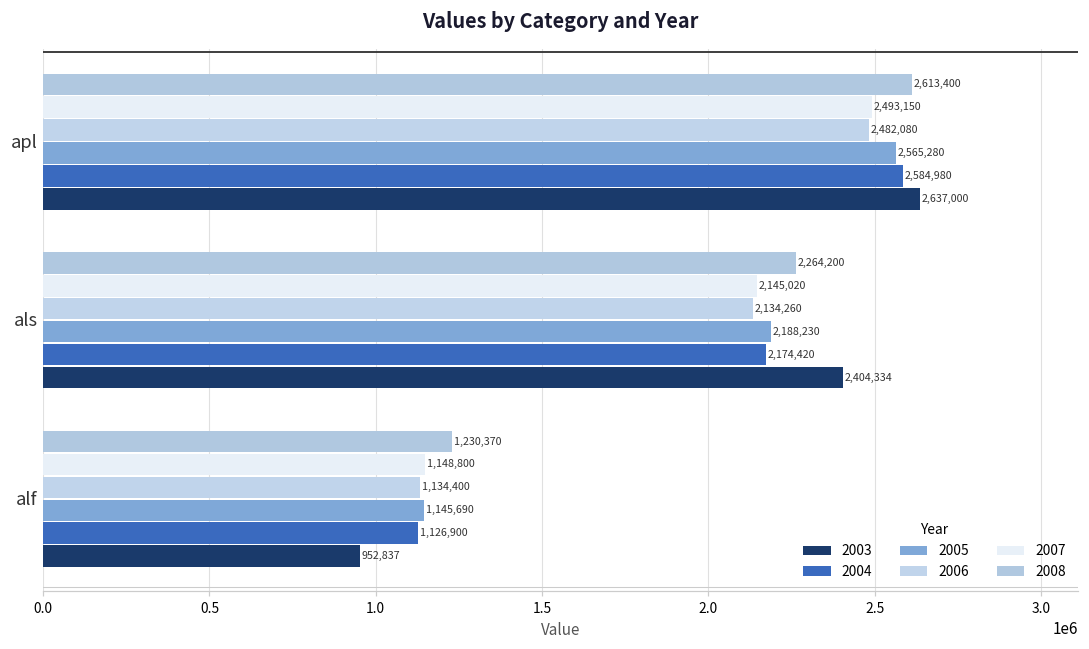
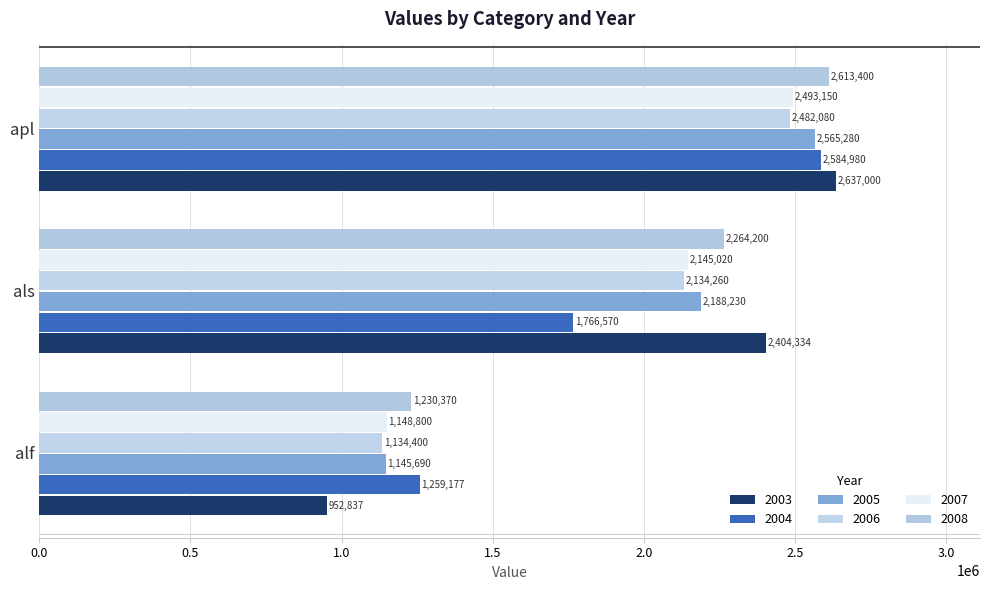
  {
    "2003": {
      "apl": "2,637,000",
      "als": "2,404,334",
      "alf": "952,837"
    },
    "2004": {
      "apl": "2,584,980",
-     "als": "2,174,420",
-     "alf": "1,126,900"
+     "als": "1,766,570",
+     "alf": "1,259,177"
    }
  }
